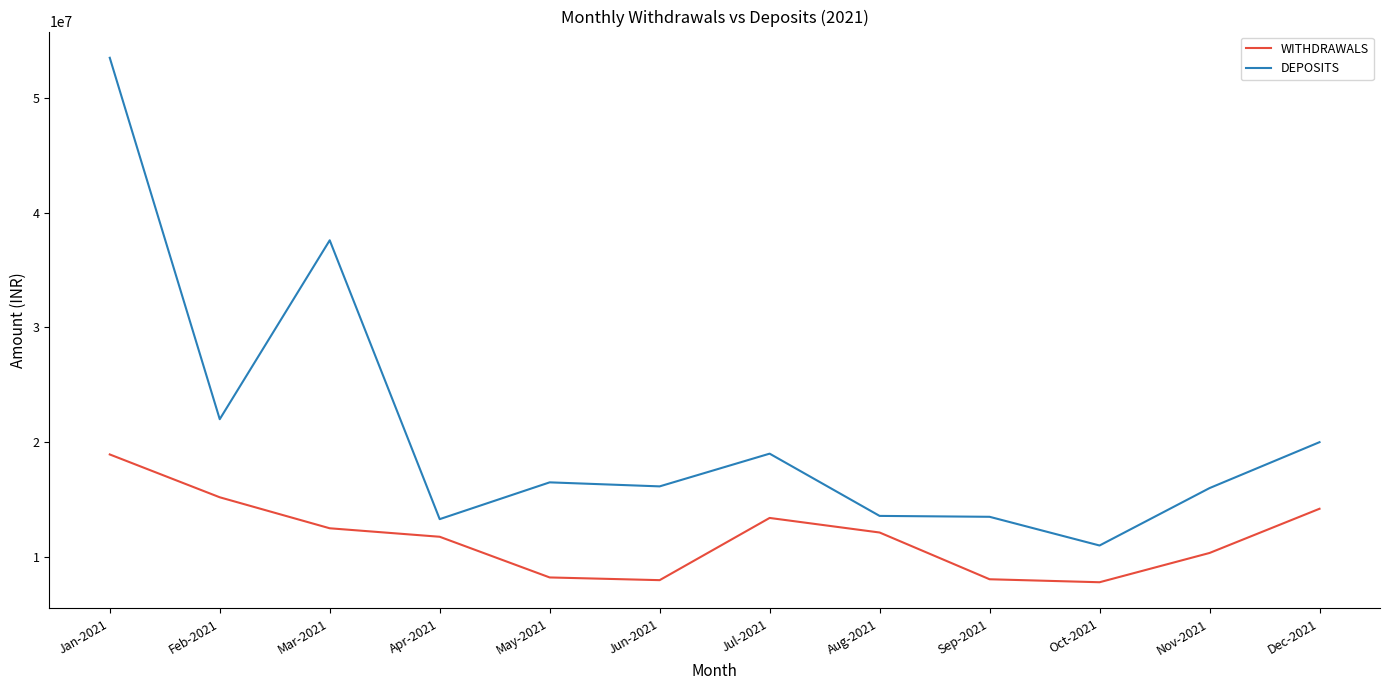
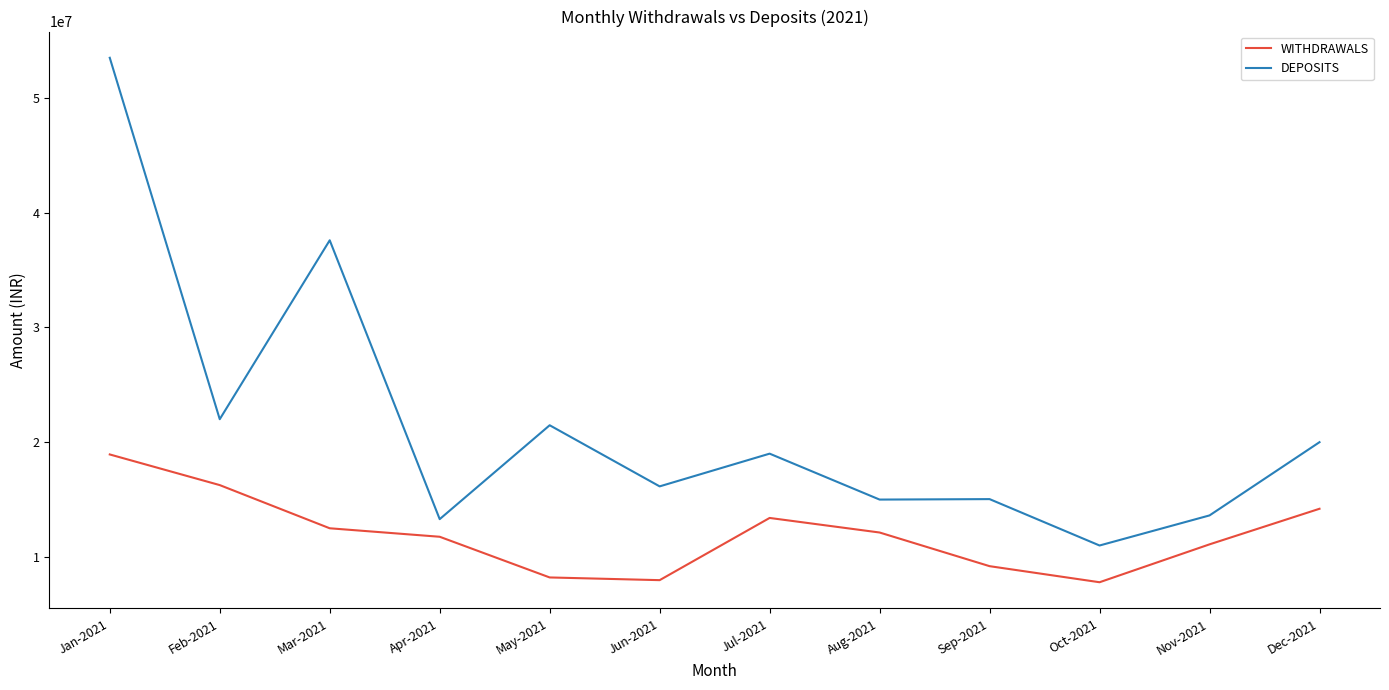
  {
    "WITHDRAWALS": {
      "Jan-2021": 18900000,
-     "Feb-2021": 15200000,
+     "Feb-2021": 16300000,
      "Mar-2021": 12500000,
      "Apr-2021": 11800000,
      "May-2021": 8200000,
      "Jun-2021": 8000000,
      "Jul-2021": 13400000,
      "Aug-2021": 12100000,
-     "Sep-2021": 8100000,
+     "Sep-2021": 9200000,
      "Oct-2021": 7800000,
-     "Nov-2021": 10300000,
+     "Nov-2021": 11100000,
      "Dec-2021": 14200000
    },
    "DEPOSITS": {
      "Jan-2021": 53500000,
      "Feb-2021": 22000000,
      "Mar-2021": 37600000,
      "Apr-2021": 13300000,
-     "May-2021": 16500000,
+     "May-2021": 21500000,
      "Jun-2021": 16100000,
      "Jul-2021": 19000000,
-     "Aug-2021": 13600000,
-     "Sep-2021": 13500000,
+     "Aug-2021": 15000000,
+     "Sep-2021": 15000000,
      "Oct-2021": 11000000,
-     "Nov-2021": 16000000,
+     "Nov-2021": 13600000,
      "Dec-2021": 20000000
    }
  }
